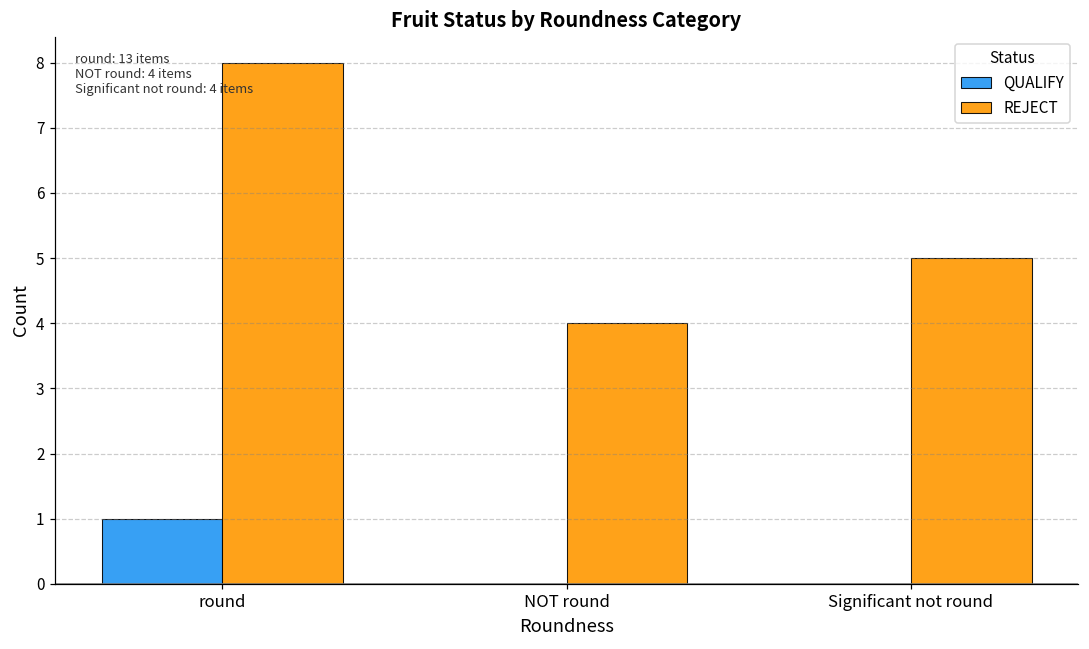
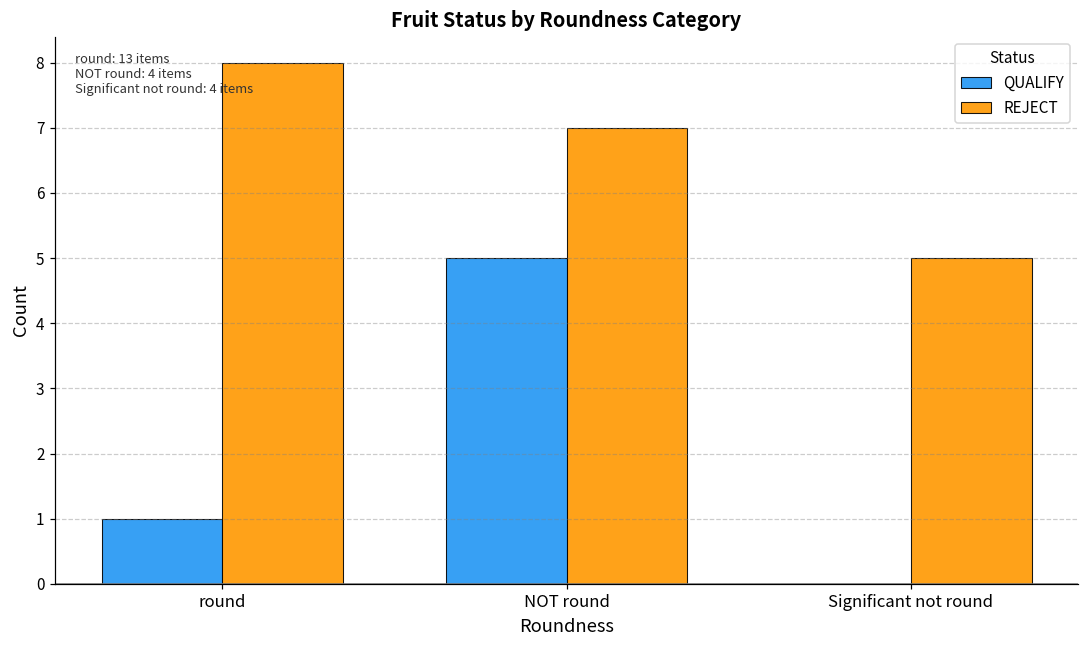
  {
    "QUALIFY": {
      "round": 1,
-     "NOT round": 0,
+     "NOT round": 5,
      "Significant not round": 0
    },
    "REJECT": {
      "round": 8,
-     "NOT round": 4,
+     "NOT round": 7,
      "Significant not round": 5
    }
  }
